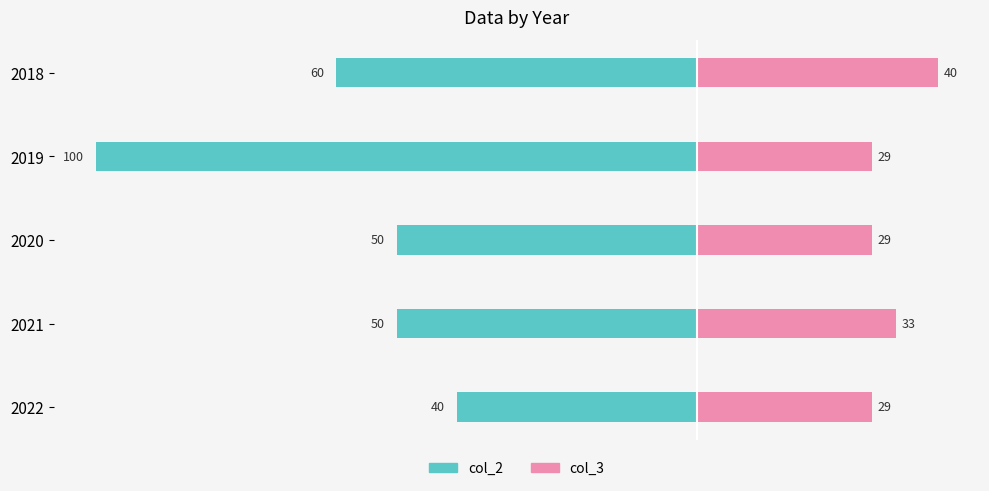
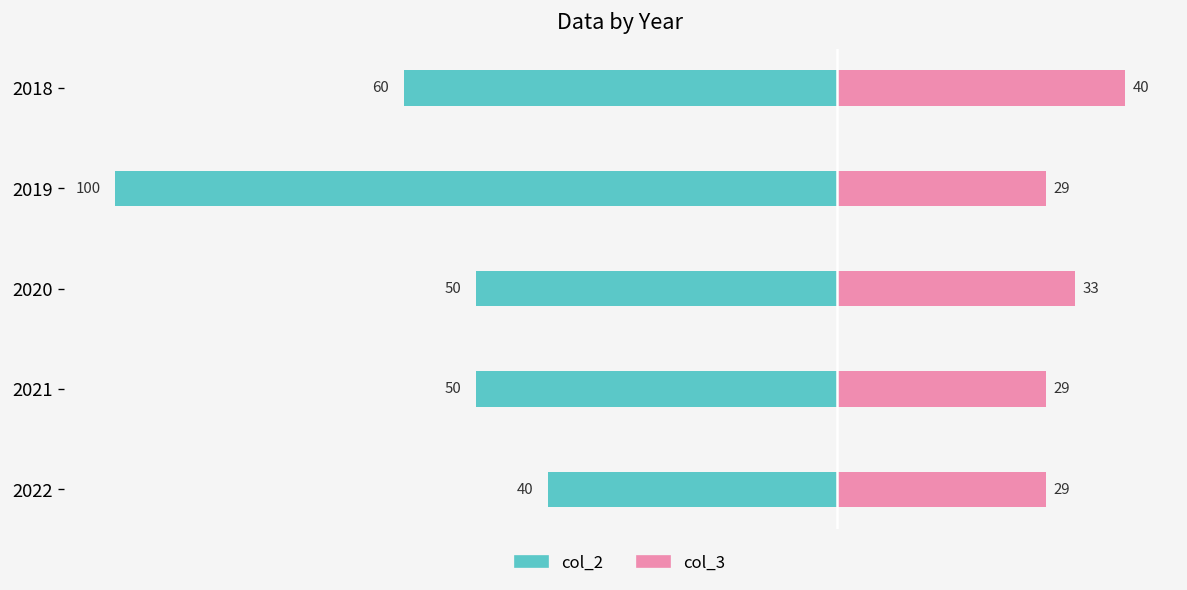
  {
    "col_3": {
      "2018": 40,
      "2019": 29,
-     "2020": 29,
-     "2021": 33,
+     "2020": 33,
+     "2021": 29,
      "2022": 29
    }
  }
